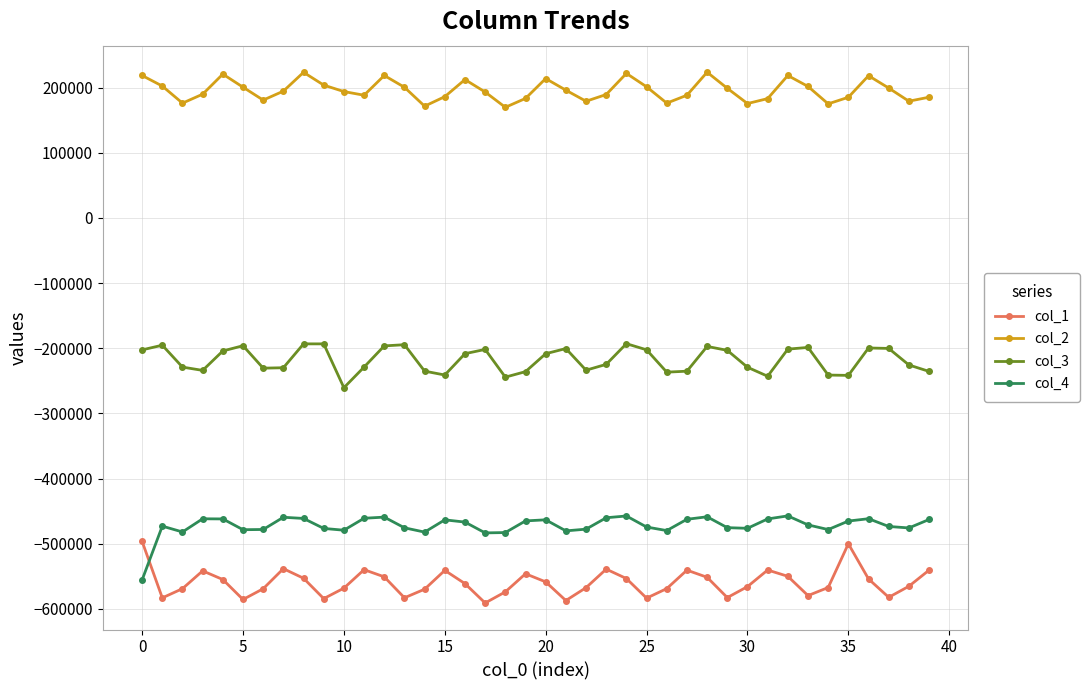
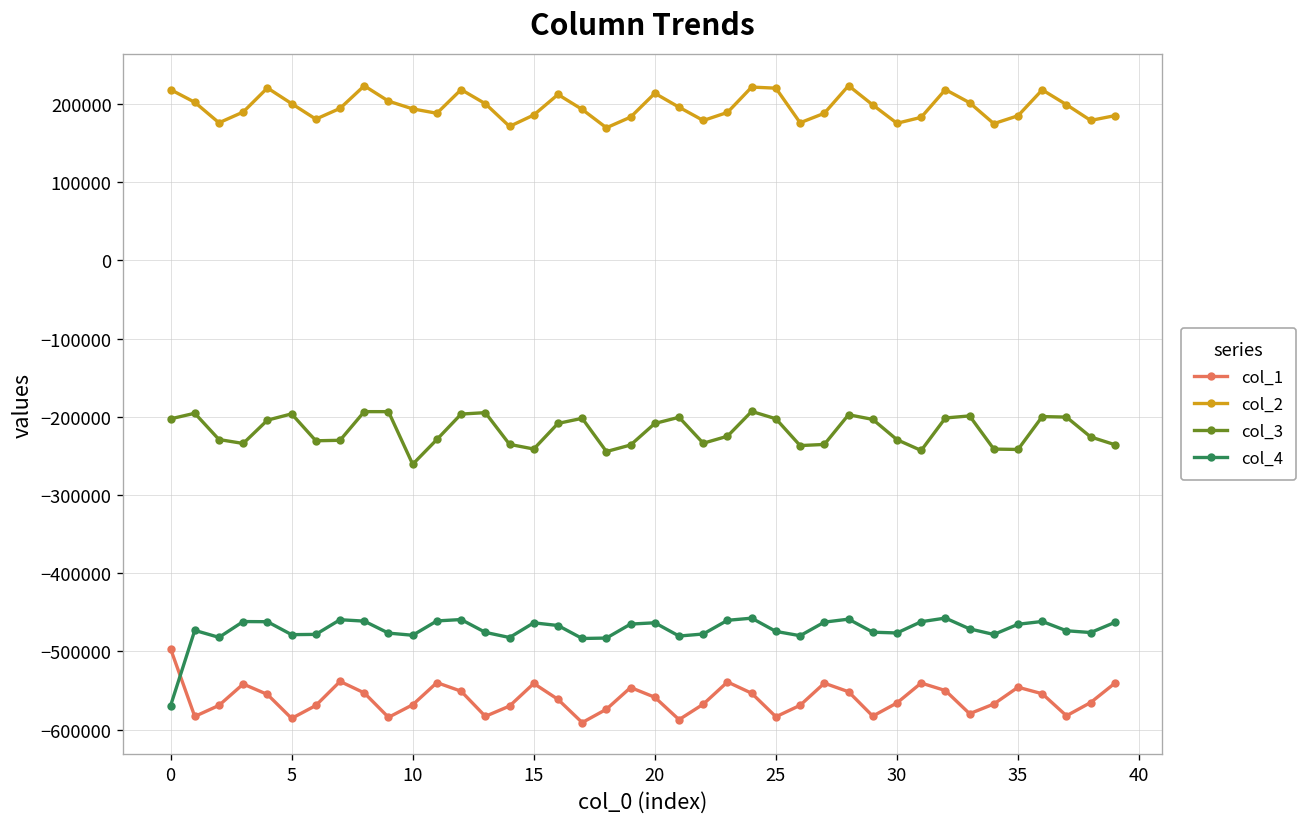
  {
    "col_1": {
      "0": -500000,
      "5": -590000,
      "10": -570000,
      "15": -540000,
      "20": -560000,
      "25": -580000,
      "30": -570000,
-     "35": -500000
+     "35": -550000
    },
    "col_2": {
      "0": 220000,
      "5": 200000,
      "10": 190000,
      "15": 190000,
      "20": 210000,
-     "25": 200000,
+     "25": 220000,
      "30": 180000,
      "35": 190000
    },
    "col_3": {
      "0": -200000,
      "5": -200000,
      "10": -260000,
      "15": -240000,
      "20": -210000,
      "25": -200000,
      "30": -230000,
      "35": -240000
    },
    "col_4": {
-     "0": -560000,
+     "0": -570000,
      "5": -480000,
      "10": -480000,
      "15": -460000,
      "20": -460000,
      "25": -470000,
      "30": -480000,
      "35": -470000
    }
  }
